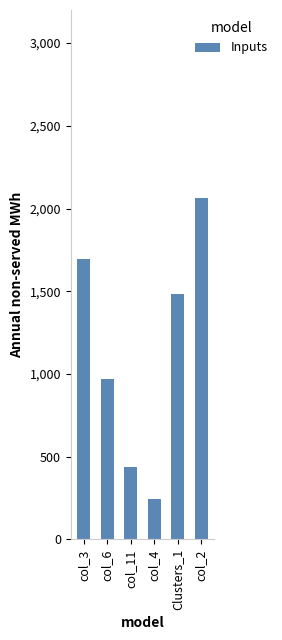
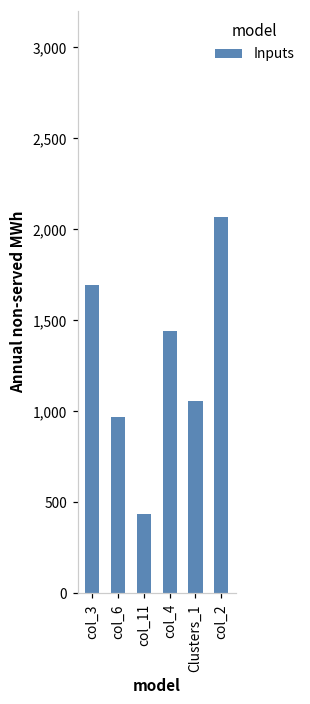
  {
    "col_3": "1,700",
    "col_6": "970",
    "col_11": "440",
-   "col_4": "240",
-   "Clusters_1": "1,480",
+   "col_4": "1,440",
+   "Clusters_1": "1,060",
    "col_2": "2,070"
  }
